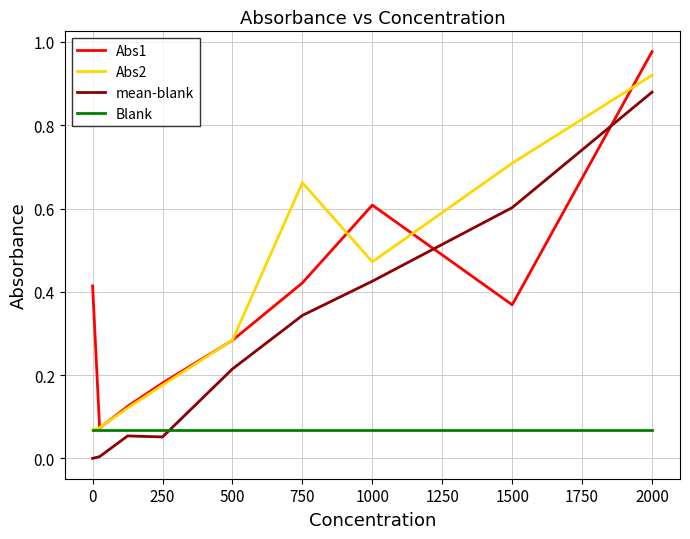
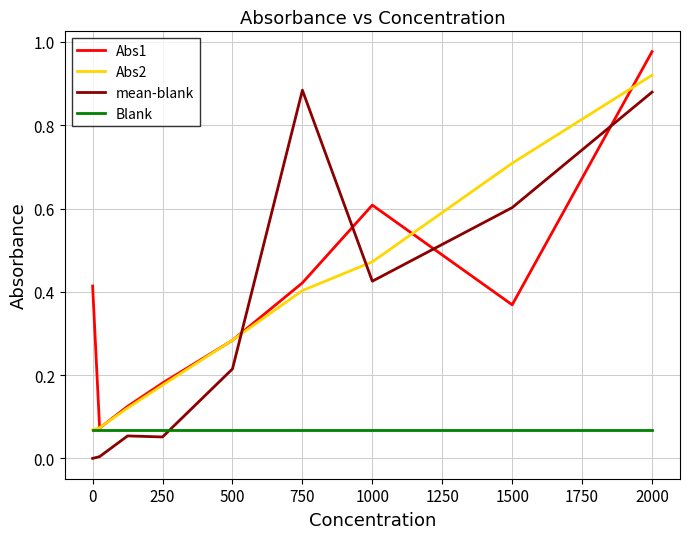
  {
    "Abs1": {
      "0": 0.41,
      "750": 0.42,
      "1000": 0.61,
      "1500": 0.37,
      "2000": 0.98
    },
    "Abs2": {
-     "750": 0.66,
+     "750": 0.40,
      "1000": 0.47,
      "1500": 0.71,
      "2000": 0.92
    },
    "mean-blank": {
      "0": 0.00,
      "250": 0.05,
      "500": 0.21,
-     "750": 0.34,
+     "750": 0.88,
      "1000": 0.43,
      "1500": 0.60,
      "2000": 0.88
    },
    "Blank": {
      "250": 0.07,
      "500": 0.07,
      "750": 0.07,
      "1000": 0.07,
      "1500": 0.07,
      "2000": 0.07
    }
  }
